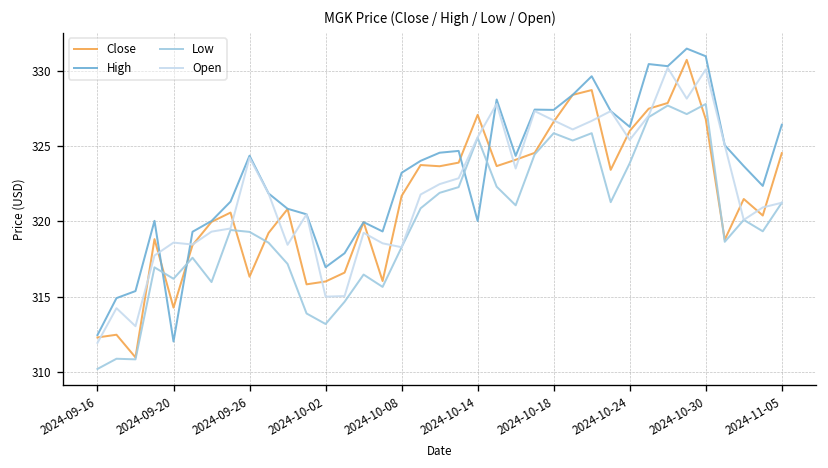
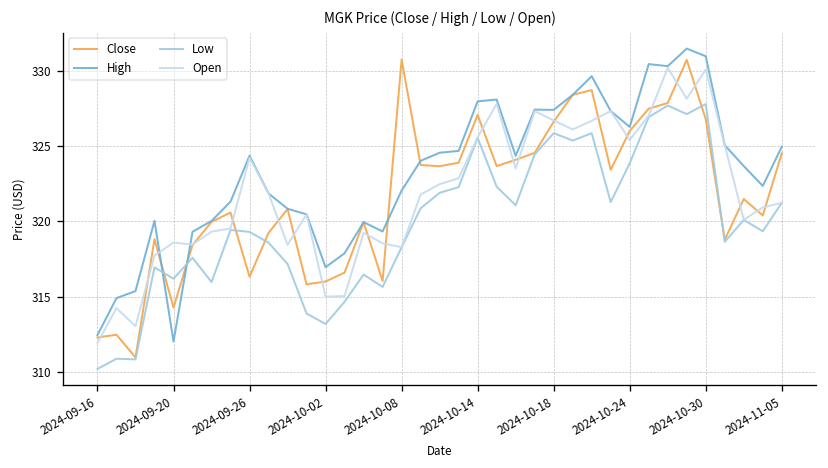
  {
    "Close": {
      "2024-09-20": 314.3,
      "2024-09-26": 316.3,
      "2024-10-02": 316.0,
-     "2024-10-08": 321.7,
+     "2024-10-08": 330.7,
      "2024-10-14": 327.1,
      "2024-10-24": 326.0,
      "2024-10-30": 326.8,
      "2024-11-05": 324.5
    },
    "High": {
      "2024-09-20": 312.0,
      "2024-10-02": 317.0,
-     "2024-10-08": 323.2,
-     "2024-10-14": 320.0,
+     "2024-10-08": 322.0,
+     "2024-10-14": 328.0,
      "2024-10-18": 327.4,
      "2024-10-24": 326.3,
      "2024-10-30": 331.0,
-     "2024-11-05": 326.4
+     "2024-11-05": 325.0
    }
  }
